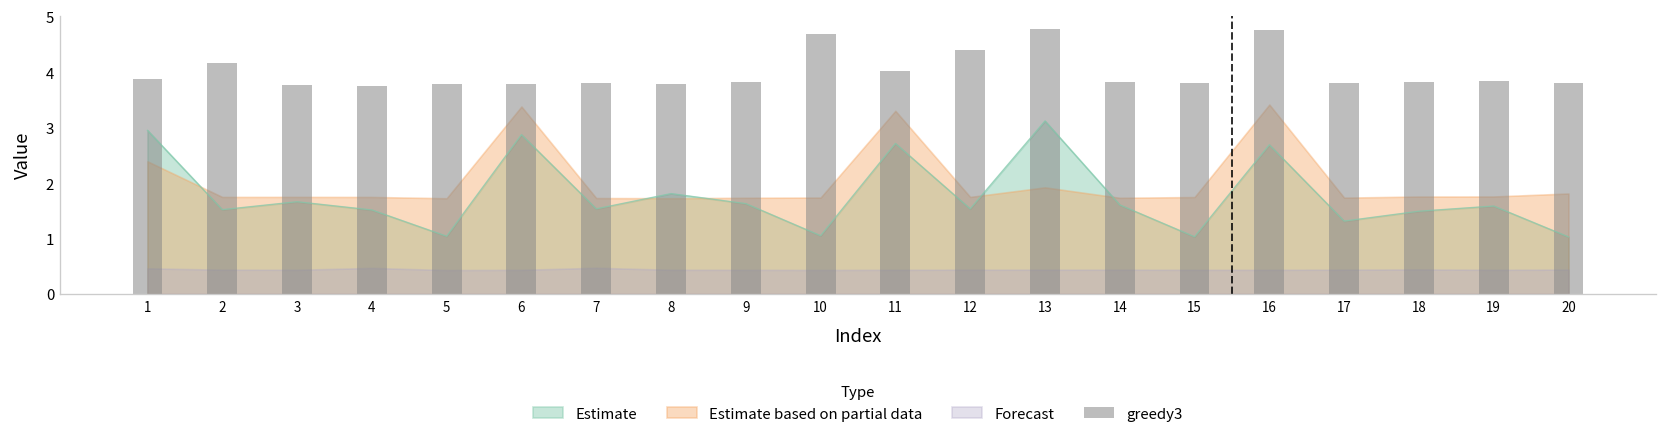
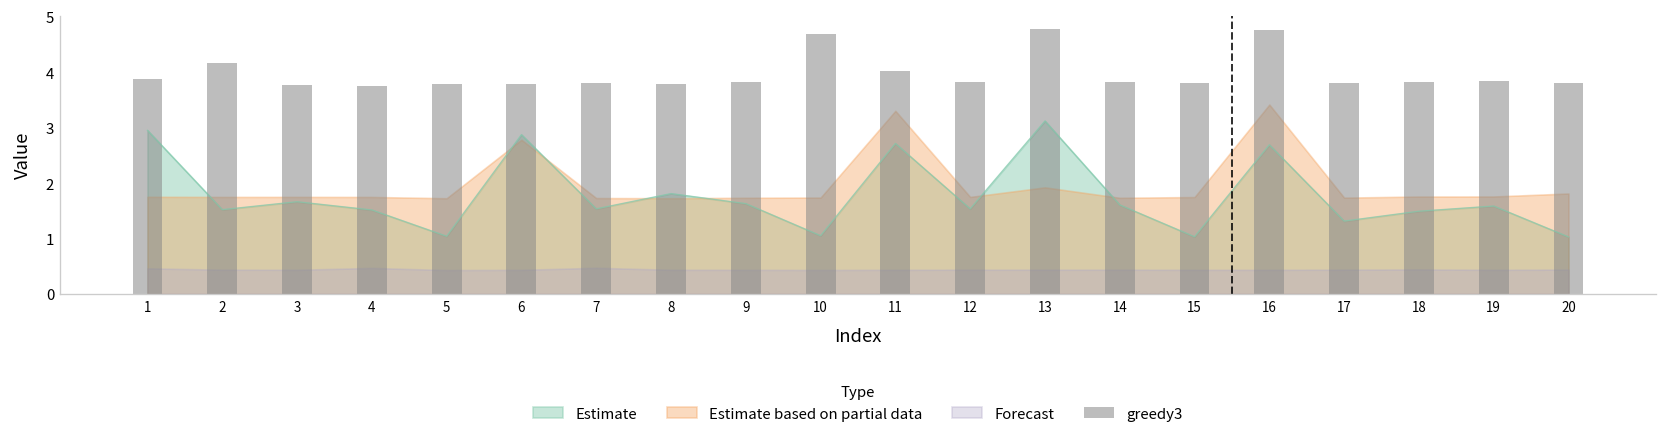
  {
    "greedy3": {
      "1": 3.9,
      "2": 4.2,
      "3": 3.8,
      "4": 3.8,
      "5": 3.8,
      "6": 3.8,
      "7": 3.8,
      "8": 3.8,
      "9": 3.8,
      "10": 4.7,
      "11": 4.0,
-     "12": 4.4,
+     "12": 3.8,
      "13": 4.8,
      "14": 3.8,
      "15": 3.8,
      "16": 4.8,
      "17": 3.8,
      "18": 3.8,
      "19": 3.9,
      "20": 3.8
    },
    "Estimate based on partial data": {
-     "1": 2.4,
+     "1": 1.8,
      "2": 1.8,
      "3": 1.8,
      "4": 1.8,
      "5": 1.7,
-     "6": 3.4,
+     "6": 2.8,
      "7": 1.7,
      "8": 1.7,
      "9": 1.7,
      "10": 1.7,
      "11": 3.3,
      "12": 1.8,
      "13": 1.9,
      "14": 1.7,
      "15": 1.8,
      "16": 3.4,
      "17": 1.7,
      "18": 1.8,
      "19": 1.8,
      "20": 1.8
    }
  }
